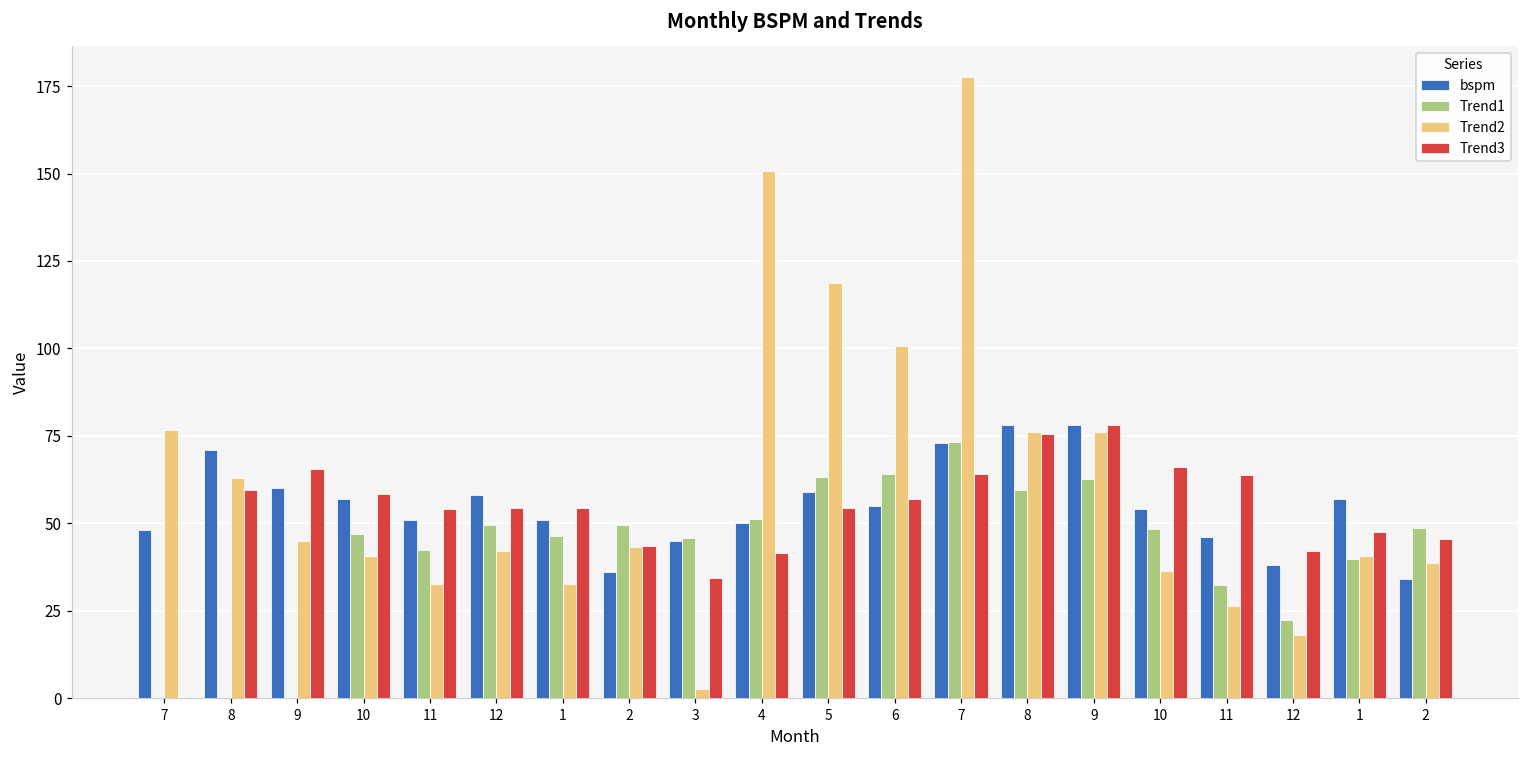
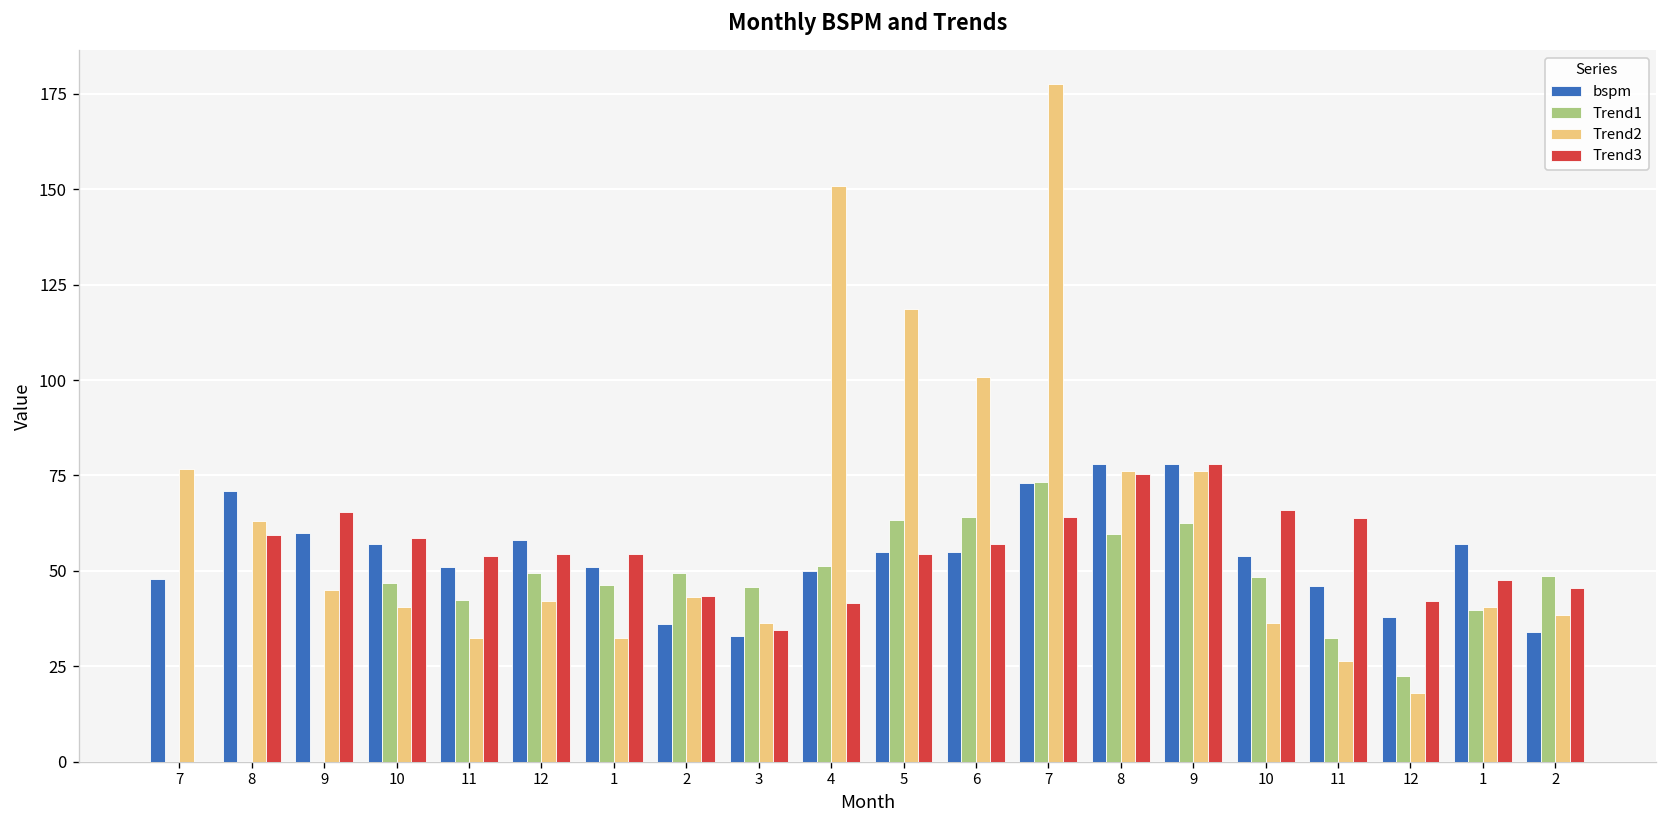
  {
    "bspm": {
-     "3": 45,
+     "3": 33,
      "4": 50,
-     "5": 59,
+     "5": 55,
      "6": 55
    },
    "Trend2": {
-     "3": 3,
+     "3": 36,
      "4": 151,
      "5": 119,
      "6": 101
    }
  }
